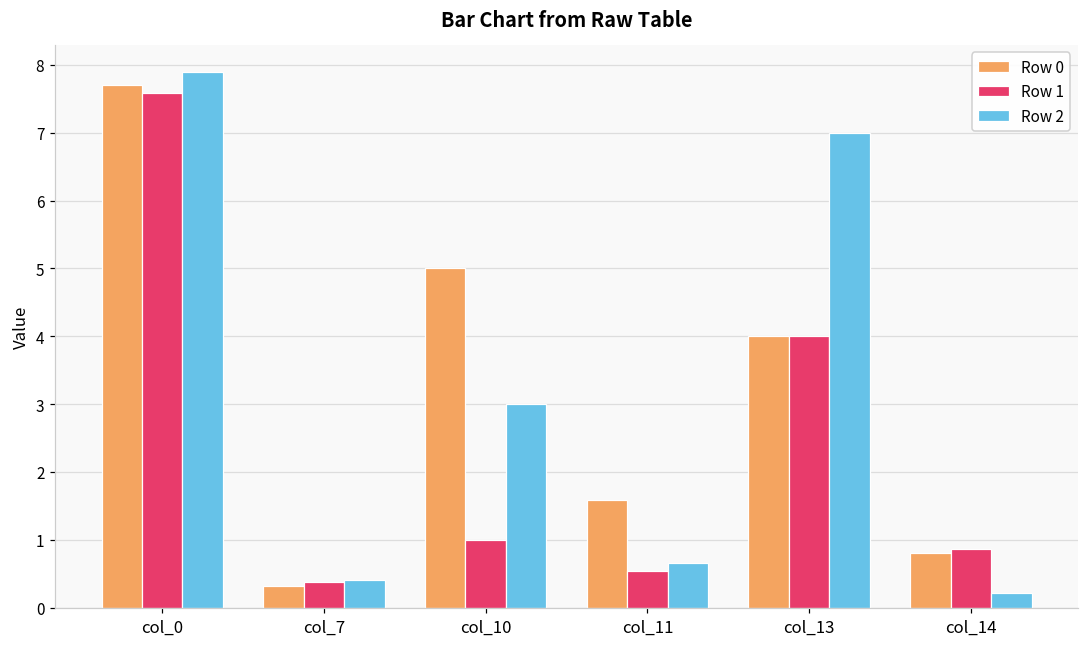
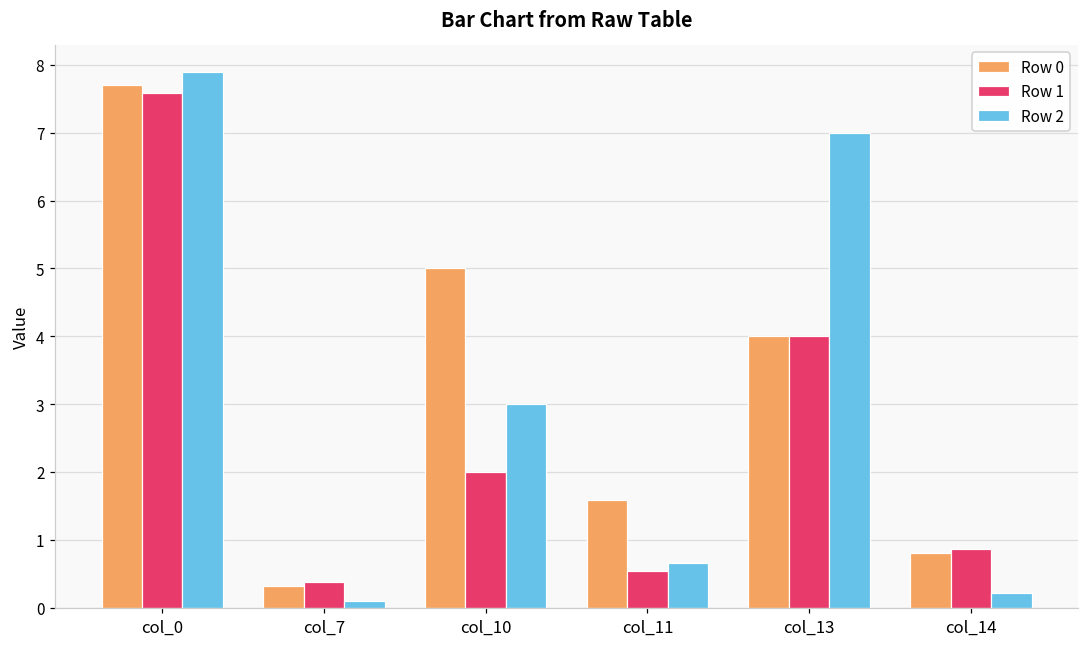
  {
    "Row 0": {
      "col_0": 7.7,
      "col_7": 0.3,
      "col_10": 5.0,
      "col_11": 1.6,
      "col_13": 4.0,
      "col_14": 0.8
    },
    "Row 1": {
      "col_0": 7.6,
      "col_7": 0.4,
-     "col_10": 1,
+     "col_10": 2,
      "col_11": 0.5,
      "col_13": 4,
      "col_14": 0.9
    },
    "Row 2": {
      "col_0": 7.9,
-     "col_7": 0.4,
+     "col_7": 0.1,
      "col_10": 3.0,
      "col_11": 0.7,
      "col_13": 7.0,
      "col_14": 0.2
    }
  }
